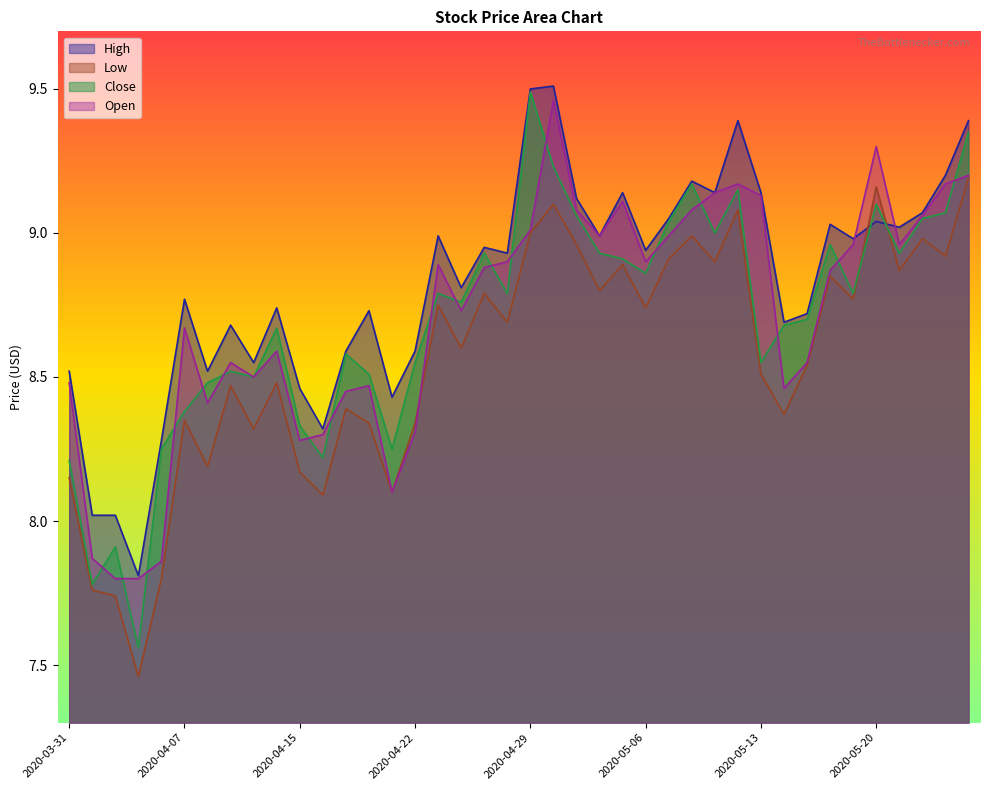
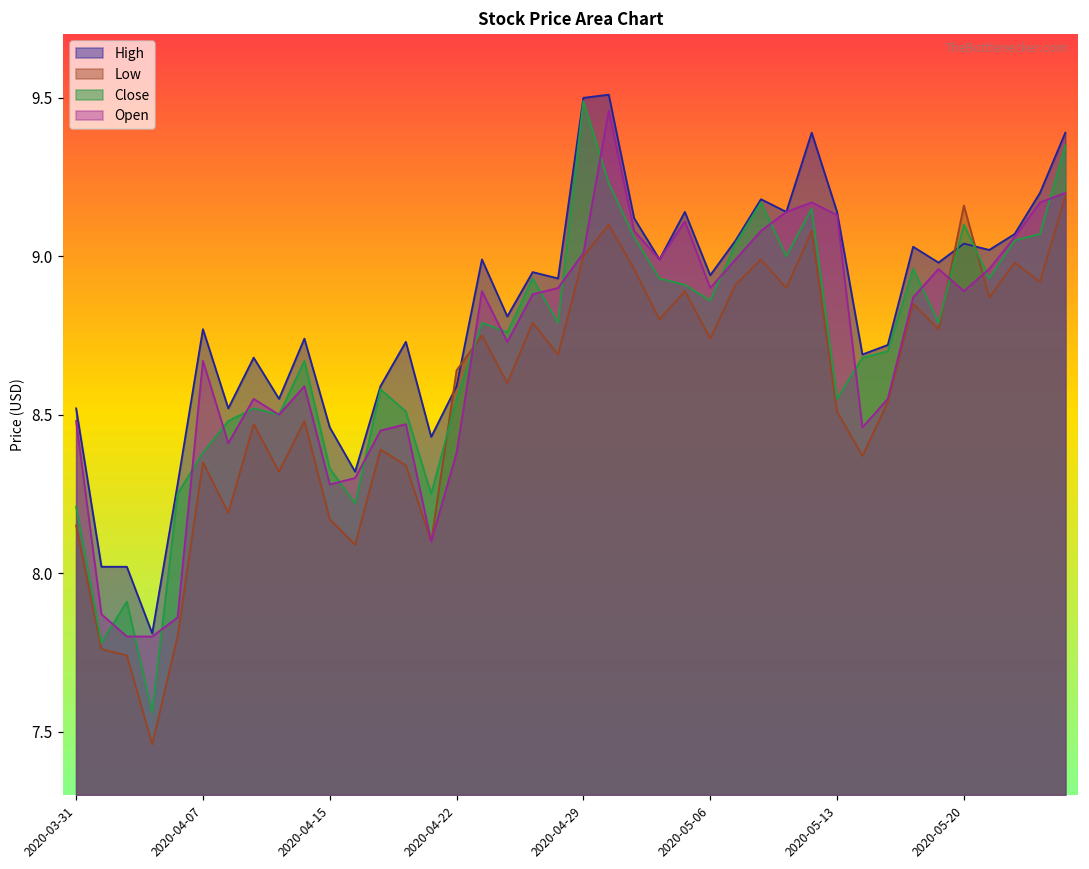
  {
    "High": {
      "2020-03-31": 8.52,
      "2020-04-07": 8.77,
      "2020-04-15": 8.46,
      "2020-04-22": 8.59,
      "2020-04-29": 9.50,
      "2020-05-06": 8.94,
      "2020-05-13": 9.14,
      "2020-05-20": 9.04
    },
    "Low": {
      "2020-03-31": 8.15,
      "2020-04-07": 8.35,
      "2020-04-15": 8.17,
-     "2020-04-22": 8.34,
+     "2020-04-22": 8.64,
      "2020-04-29": 9.00,
      "2020-05-06": 8.74,
      "2020-05-13": 8.51,
      "2020-05-20": 9.16
    },
    "Close": {
      "2020-03-31": 8.21,
      "2020-04-07": 8.38,
      "2020-04-15": 8.33,
      "2020-04-22": 8.55,
      "2020-04-29": 9.49,
      "2020-05-06": 8.86,
      "2020-05-13": 8.55,
      "2020-05-20": 9.10
    },
    "Open": {
      "2020-03-31": 8.48,
      "2020-04-07": 8.67,
      "2020-04-15": 8.28,
-     "2020-04-22": 8.31,
+     "2020-04-22": 8.38,
      "2020-04-29": 9.01,
      "2020-05-06": 8.90,
      "2020-05-13": 9.13,
-     "2020-05-20": 9.30
+     "2020-05-20": 8.89
    }
  }
